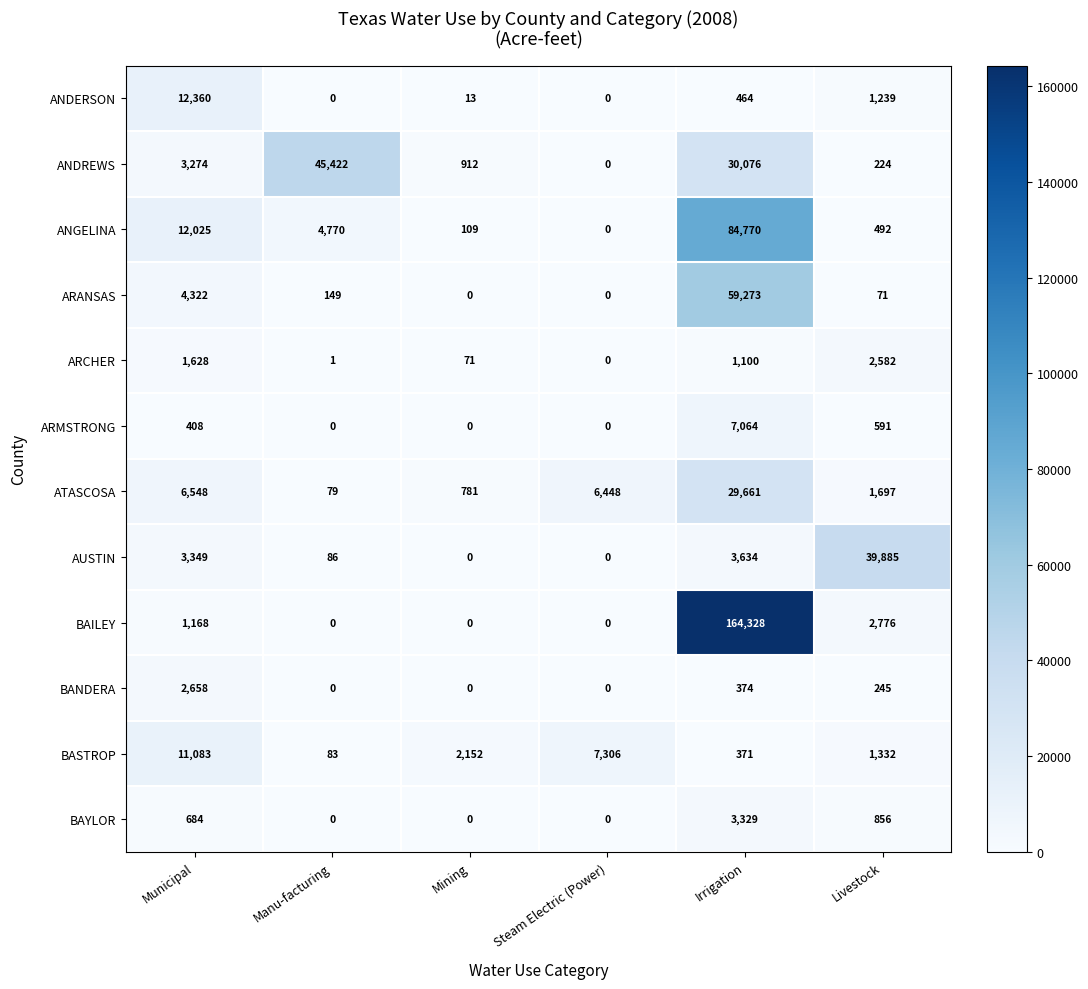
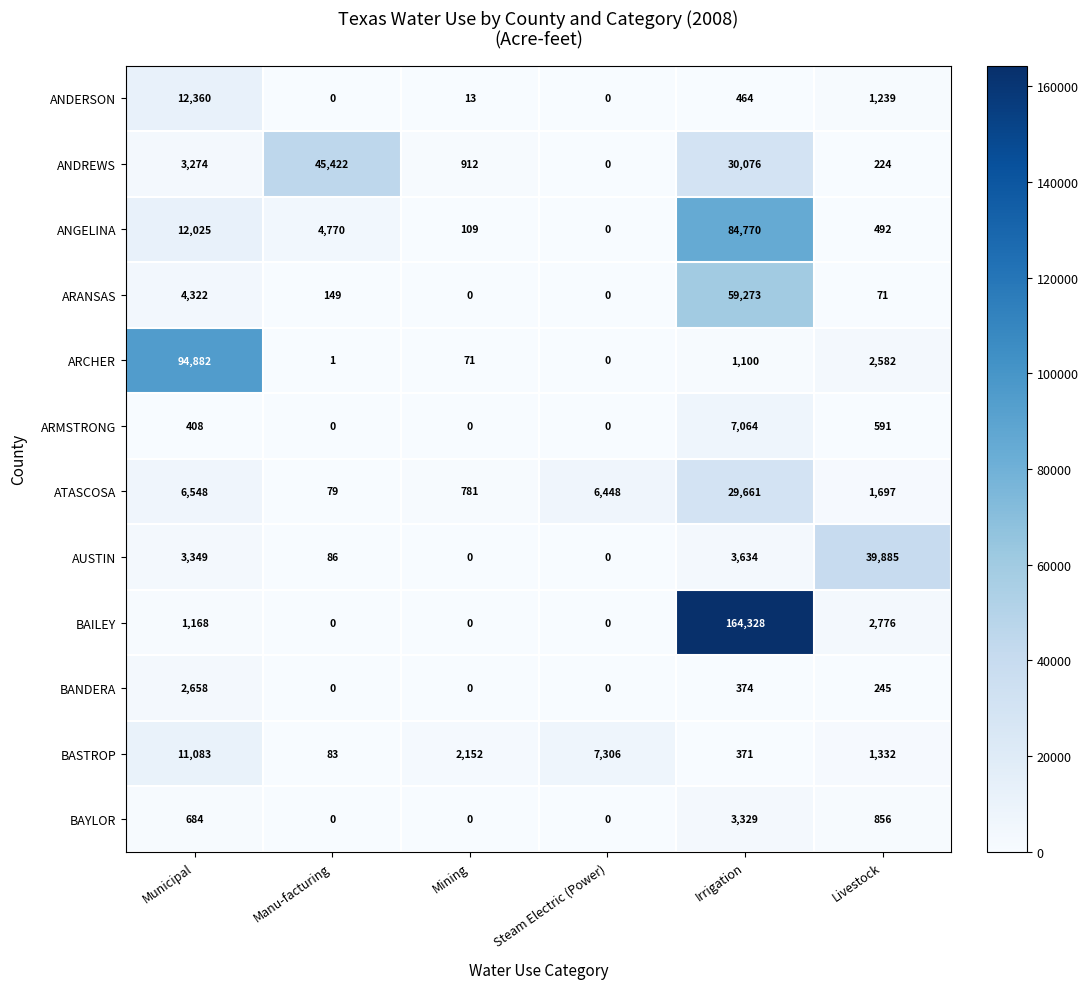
  {
    "ANDERSON": {
      "Municipal": "12,360",
      "Manu-facturing": "0",
      "Mining": "13",
      "Steam Electric (Power)": "0",
      "Irrigation": "464",
      "Livestock": "1,239"
    },
    "ANDREWS": {
      "Municipal": "3,274",
      "Manu-facturing": "45,422",
      "Mining": "912",
      "Steam Electric (Power)": "0",
      "Irrigation": "30,076",
      "Livestock": "224"
    },
    "ANGELINA": {
      "Municipal": "12,025",
      "Manu-facturing": "4,770",
      "Mining": "109",
      "Steam Electric (Power)": "0",
      "Irrigation": "84,770",
      "Livestock": "492"
    },
    "ARANSAS": {
      "Municipal": "4,322",
      "Manu-facturing": "149",
      "Mining": "0",
      "Steam Electric (Power)": "0",
      "Irrigation": "59,273",
      "Livestock": "71"
    },
    "ARCHER": {
-     "Municipal": "1,628",
+     "Municipal": "94,882",
      "Manu-facturing": "1",
      "Mining": "71",
      "Steam Electric (Power)": "0",
      "Irrigation": "1,100",
      "Livestock": "2,582"
    },
    "ARMSTRONG": {
      "Municipal": "408",
      "Manu-facturing": "0",
      "Mining": "0",
      "Steam Electric (Power)": "0",
      "Irrigation": "7,064",
      "Livestock": "591"
    },
    "ATASCOSA": {
      "Municipal": "6,548",
      "Manu-facturing": "79",
      "Mining": "781",
      "Steam Electric (Power)": "6,448",
      "Irrigation": "29,661",
      "Livestock": "1,697"
    },
    "AUSTIN": {
      "Municipal": "3,349",
      "Manu-facturing": "86",
      "Mining": "0",
      "Steam Electric (Power)": "0",
      "Irrigation": "3,634",
      "Livestock": "39,885"
    },
    "BAILEY": {
      "Municipal": "1,168",
      "Manu-facturing": "0",
      "Mining": "0",
      "Steam Electric (Power)": "0",
      "Irrigation": "164,328",
      "Livestock": "2,776"
    },
    "BANDERA": {
      "Municipal": "2,658",
      "Manu-facturing": "0",
      "Mining": "0",
      "Steam Electric (Power)": "0",
      "Irrigation": "374",
      "Livestock": "245"
    },
    "BASTROP": {
      "Municipal": "11,083",
      "Manu-facturing": "83",
      "Mining": "2,152",
      "Steam Electric (Power)": "7,306",
      "Irrigation": "371",
      "Livestock": "1,332"
    },
    "BAYLOR": {
      "Municipal": "684",
      "Manu-facturing": "0",
      "Mining": "0",
      "Steam Electric (Power)": "0",
      "Irrigation": "3,329",
      "Livestock": "856"
    }
  }
